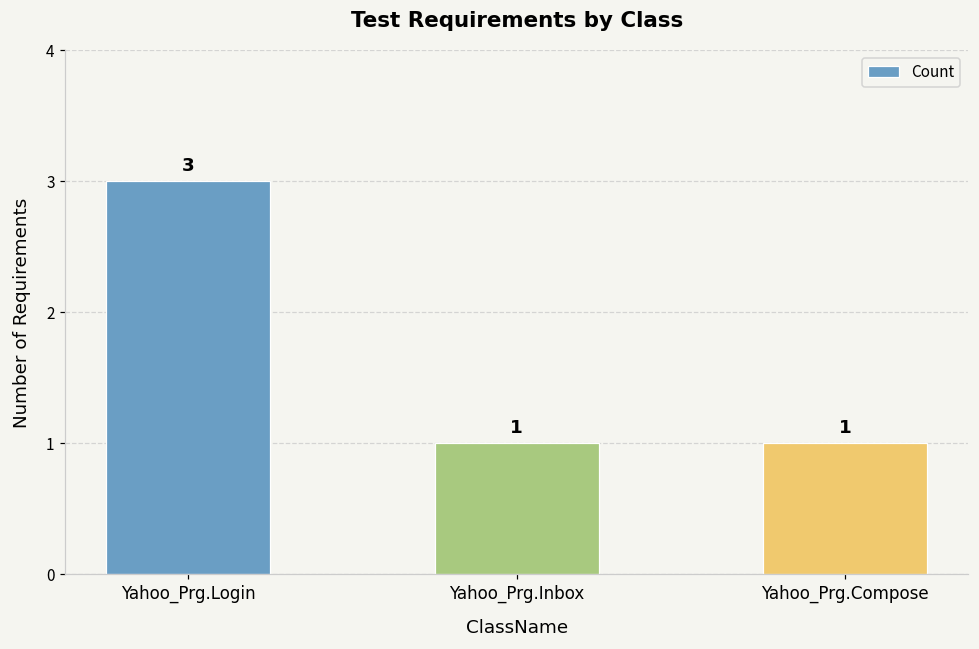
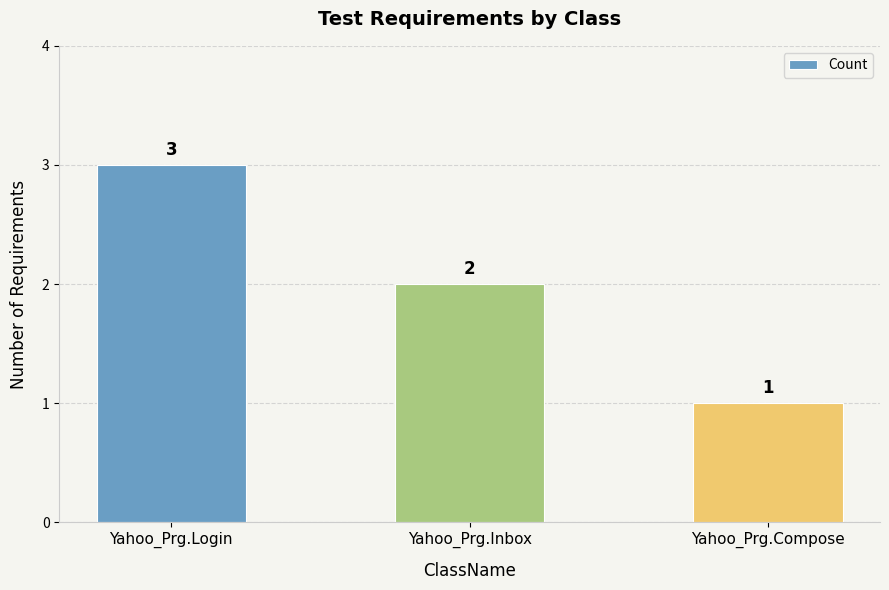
  {
    "Yahoo_Prg.Login": 3,
-   "Yahoo_Prg.Inbox": 1,
+   "Yahoo_Prg.Inbox": 2,
    "Yahoo_Prg.Compose": 1
  }
